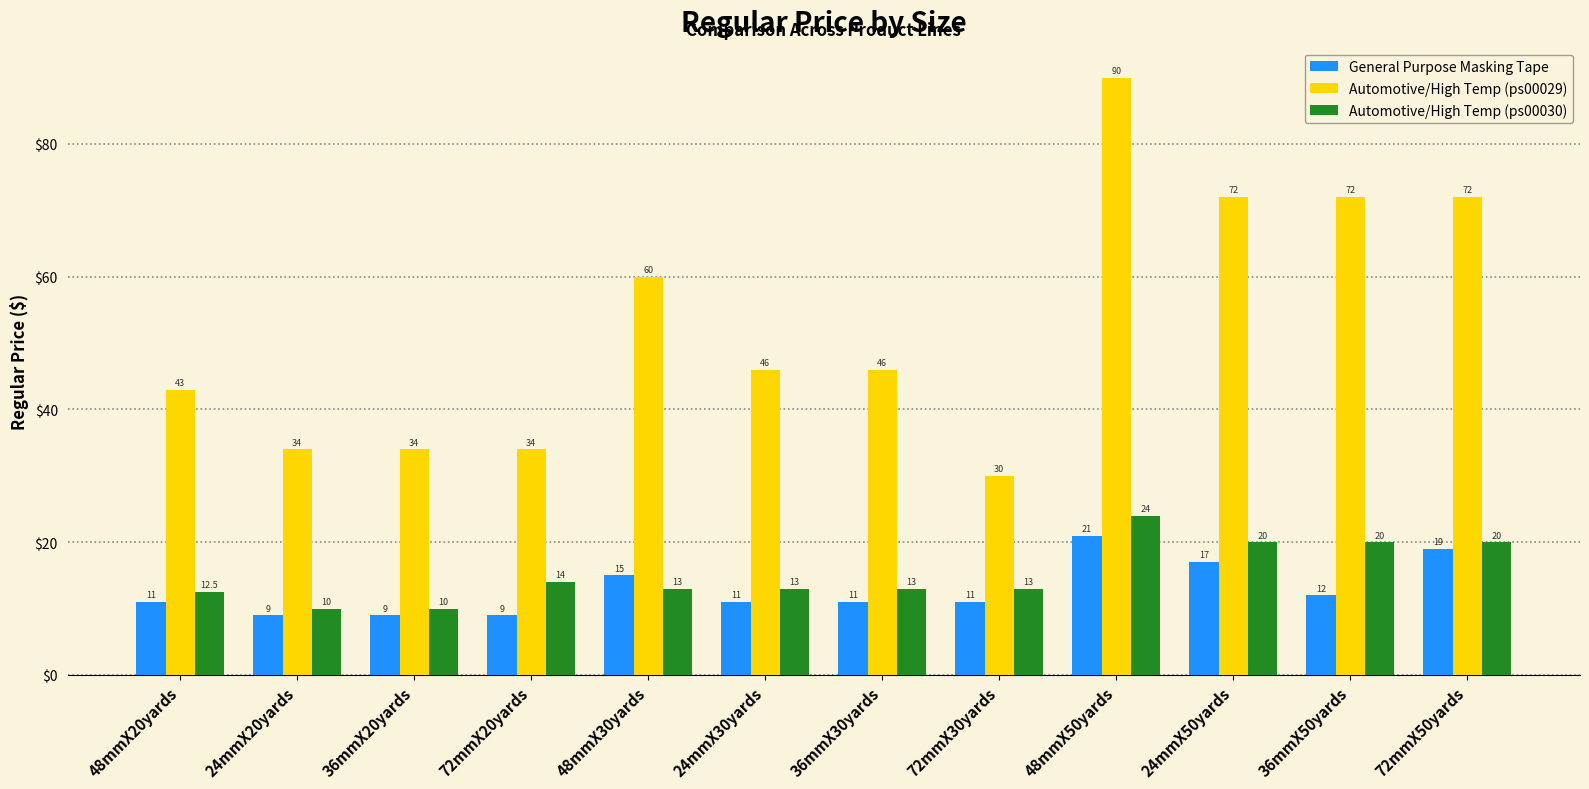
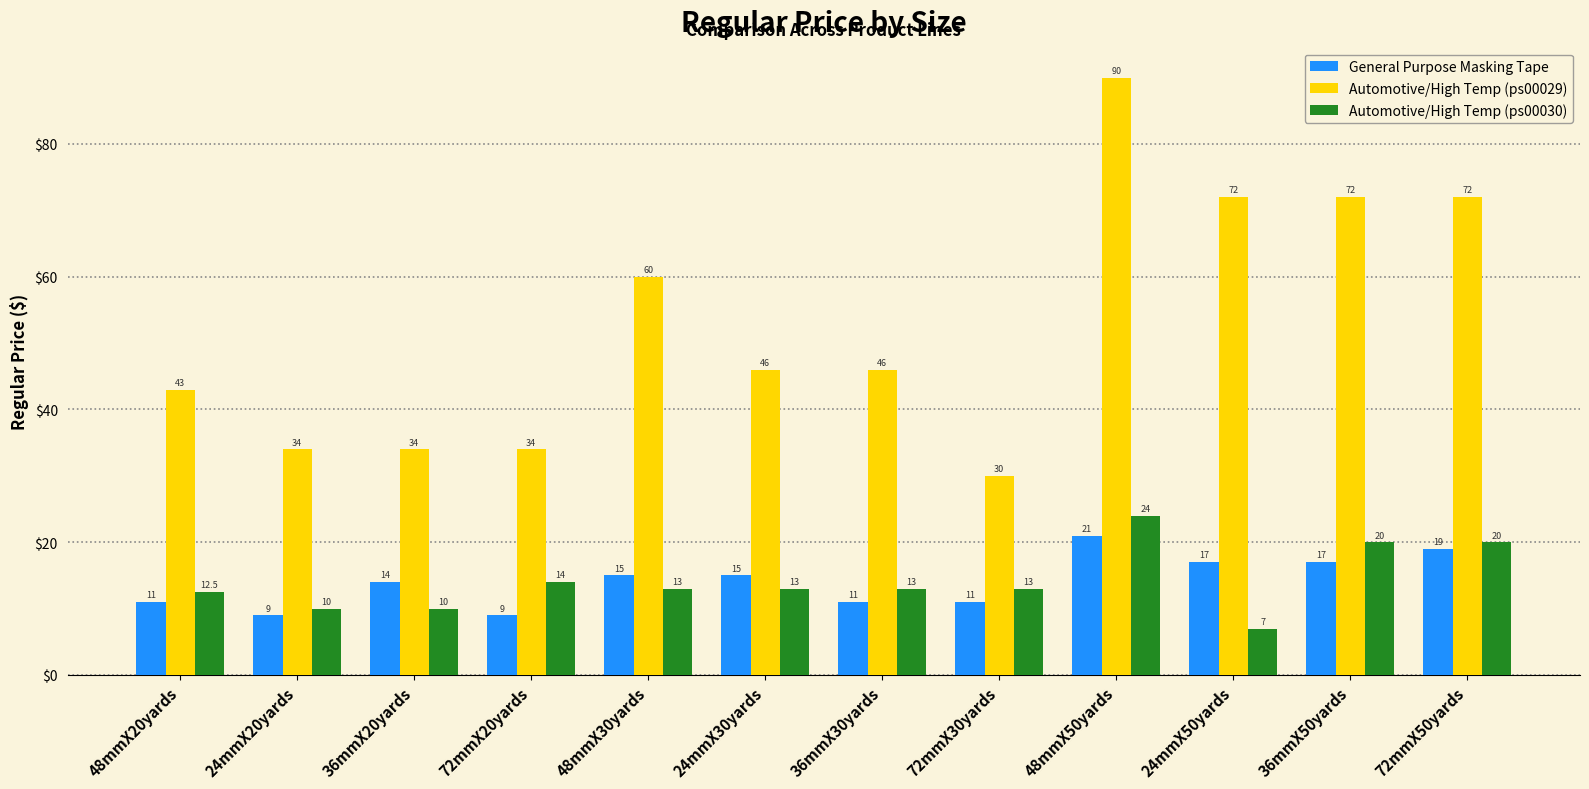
  {
    "General Purpose Masking Tape": {
      "48mmX20yards": 11,
      "24mmX20yards": 9,
-     "36mmX20yards": 9,
+     "36mmX20yards": 14,
      "72mmX20yards": 9,
      "48mmX30yards": 15,
-     "24mmX30yards": 11,
+     "24mmX30yards": 15,
      "36mmX30yards": 11,
      "72mmX30yards": 11,
      "48mmX50yards": 21,
      "24mmX50yards": 17,
-     "36mmX50yards": 12,
+     "36mmX50yards": 17,
      "72mmX50yards": 19
    },
    "Automotive/High Temp (ps00029)": {
      "48mmX20yards": 43,
      "24mmX20yards": 34,
      "36mmX20yards": 34,
      "72mmX20yards": 34,
      "48mmX30yards": 60,
      "24mmX30yards": 46,
      "36mmX30yards": 46,
      "72mmX30yards": 30,
      "48mmX50yards": 90,
      "24mmX50yards": 72,
      "36mmX50yards": 72,
      "72mmX50yards": 72
    },
    "Automotive/High Temp (ps00030)": {
      "48mmX20yards": 12.5,
      "24mmX20yards": 10,
      "36mmX20yards": 10,
      "72mmX20yards": 14,
      "48mmX30yards": 13,
      "24mmX30yards": 13,
      "36mmX30yards": 13,
      "72mmX30yards": 13,
      "48mmX50yards": 24,
-     "24mmX50yards": 20,
+     "24mmX50yards": 7,
      "36mmX50yards": 20,
      "72mmX50yards": 20
    }
  }
